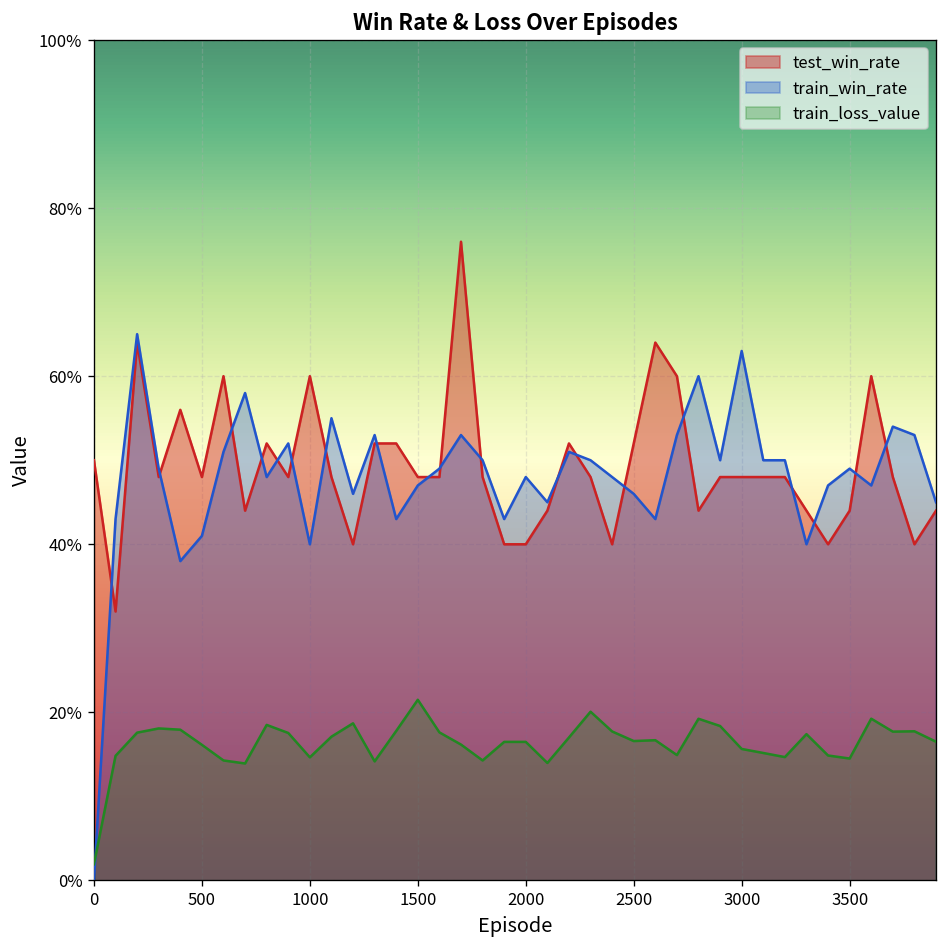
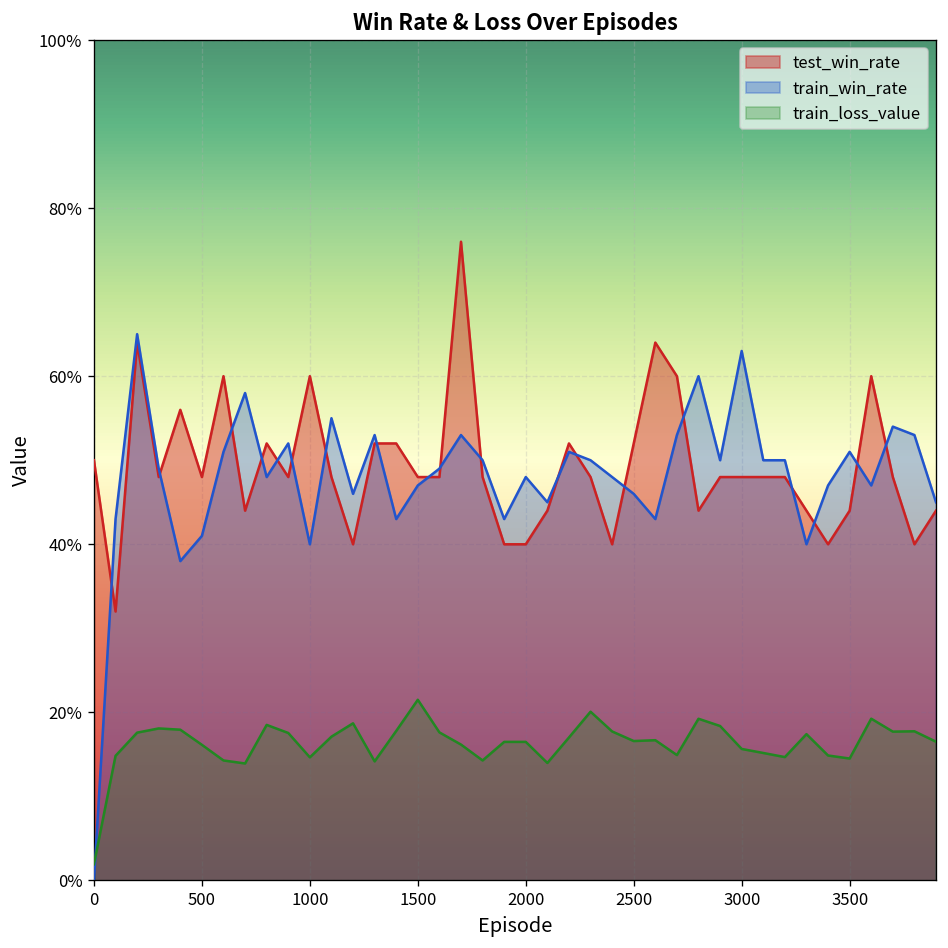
  {
    "test_win_rate": {
      "0": "50%",
      "500": "48%",
      "1000": "60%",
      "1500": "48%",
      "2000": "40%",
      "2500": "52%",
      "3000": "48%",
      "3500": "44%"
    },
    "train_win_rate": {
      "0": "0%",
      "500": "41%",
      "1000": "40%",
      "1500": "47%",
      "2000": "48%",
      "2500": "46%",
      "3000": "63%",
-     "3500": "49%"
+     "3500": "51%"
    },
    "train_loss_value": {
      "0": "2%",
      "500": "16%",
      "1000": "15%",
      "1500": "22%",
      "2000": "16%",
      "2500": "17%",
      "3000": "16%",
      "3500": "15%"
    }
  }
